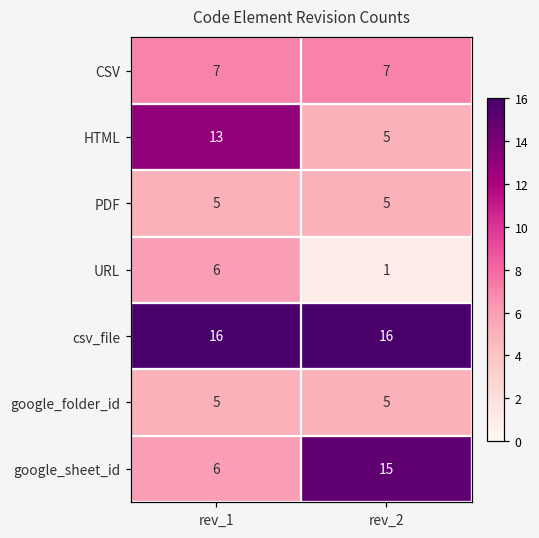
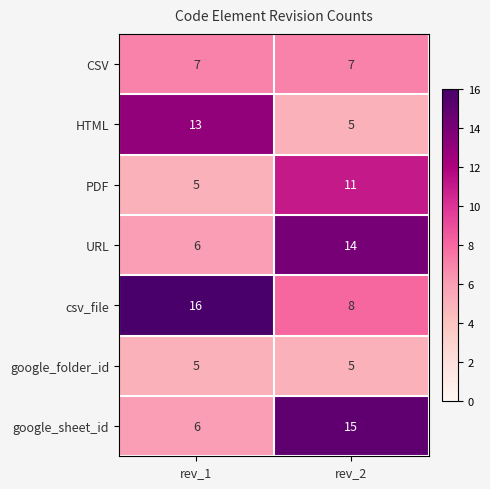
  {
    "CSV": {
      "rev_1": 7,
      "rev_2": 7
    },
    "HTML": {
      "rev_1": 13,
      "rev_2": 5
    },
    "PDF": {
      "rev_1": 5,
-     "rev_2": 5
+     "rev_2": 11
    },
    "URL": {
      "rev_1": 6,
-     "rev_2": 1
+     "rev_2": 14
    },
    "csv_file": {
      "rev_1": 16,
-     "rev_2": 16
+     "rev_2": 8
    },
    "google_folder_id": {
      "rev_1": 5,
      "rev_2": 5
    },
    "google_sheet_id": {
      "rev_1": 6,
      "rev_2": 15
    }
  }
